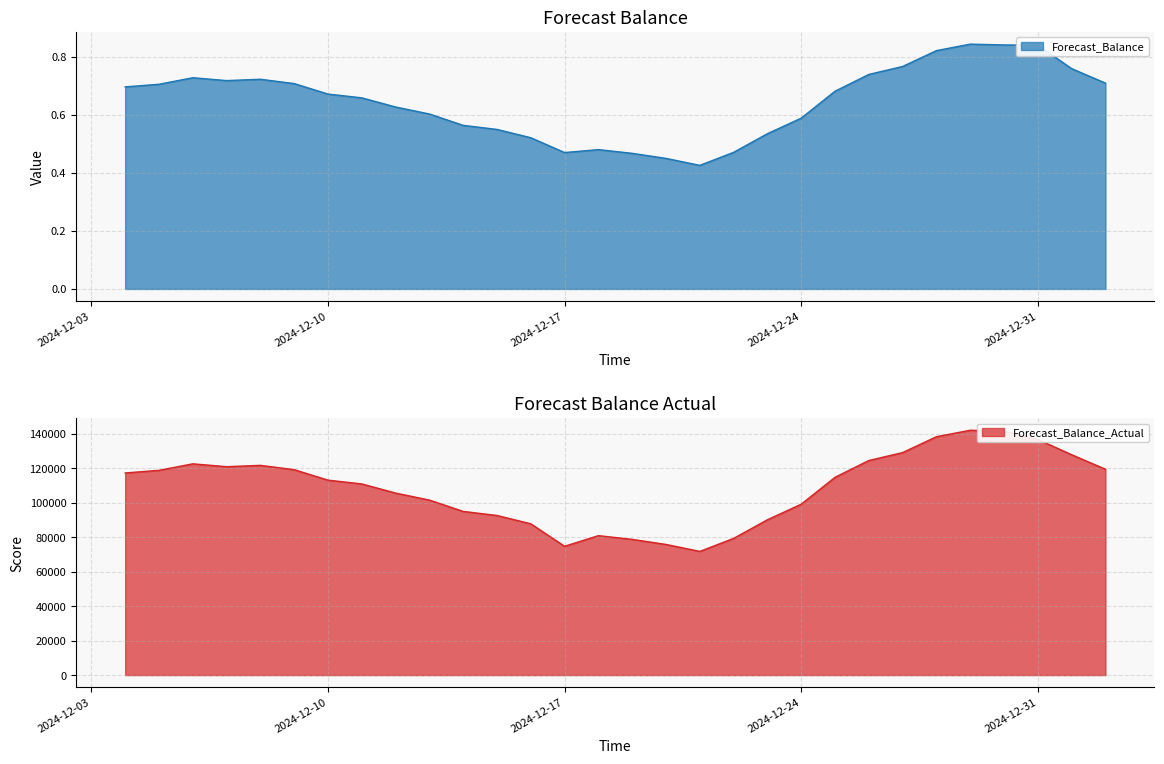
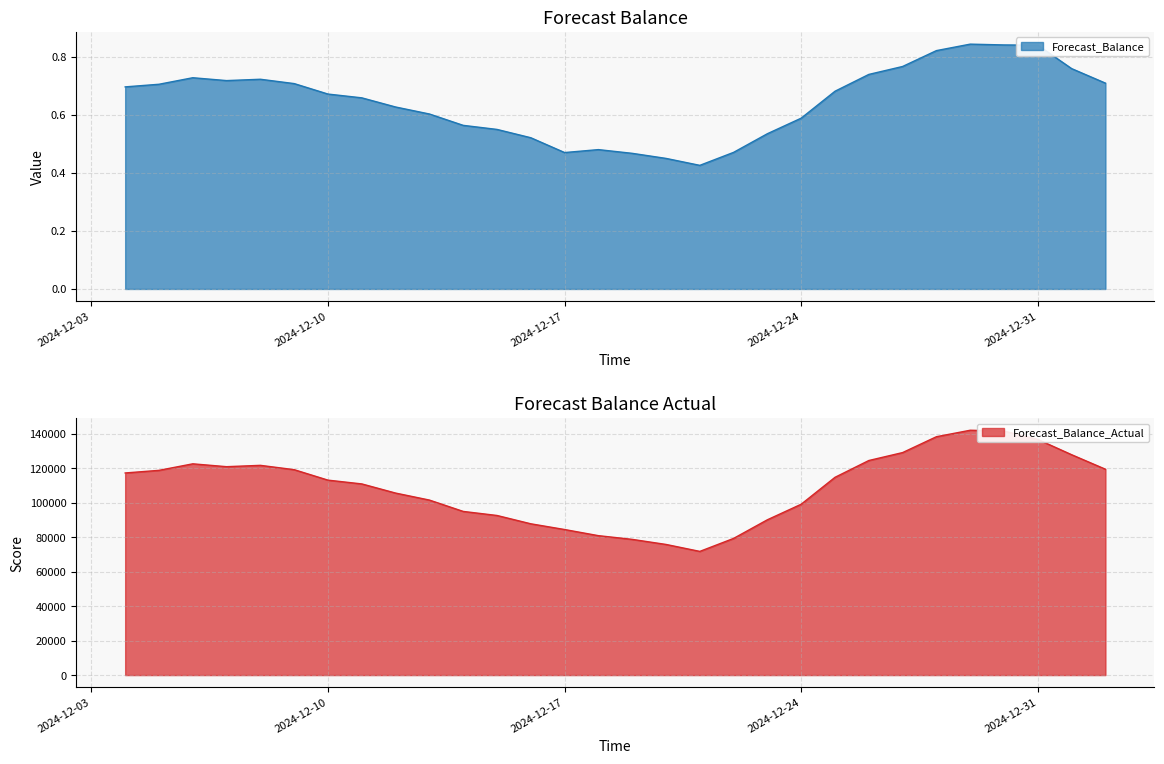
  {
    "Forecast Balance": {
      "2024-12-10": 0.67,
      "2024-12-17": 0.47,
      "2024-12-24": 0.59
    },
    "Forecast Balance Actual": {
      "2024-12-10": 113000,
-     "2024-12-17": 75000,
+     "2024-12-17": 84000,
      "2024-12-24": 99000
    }
  }
